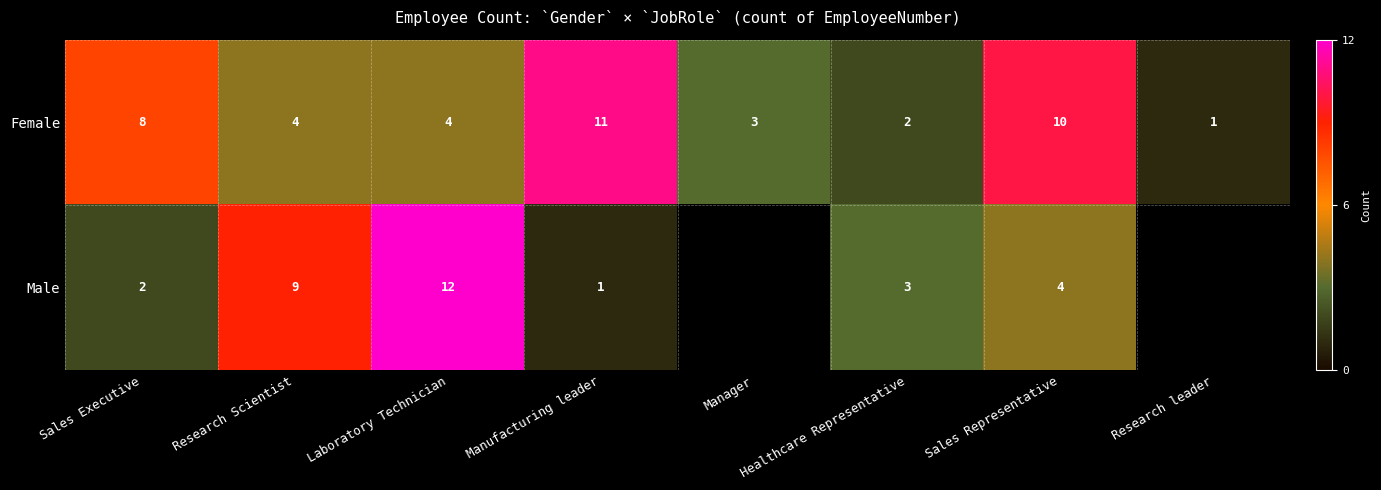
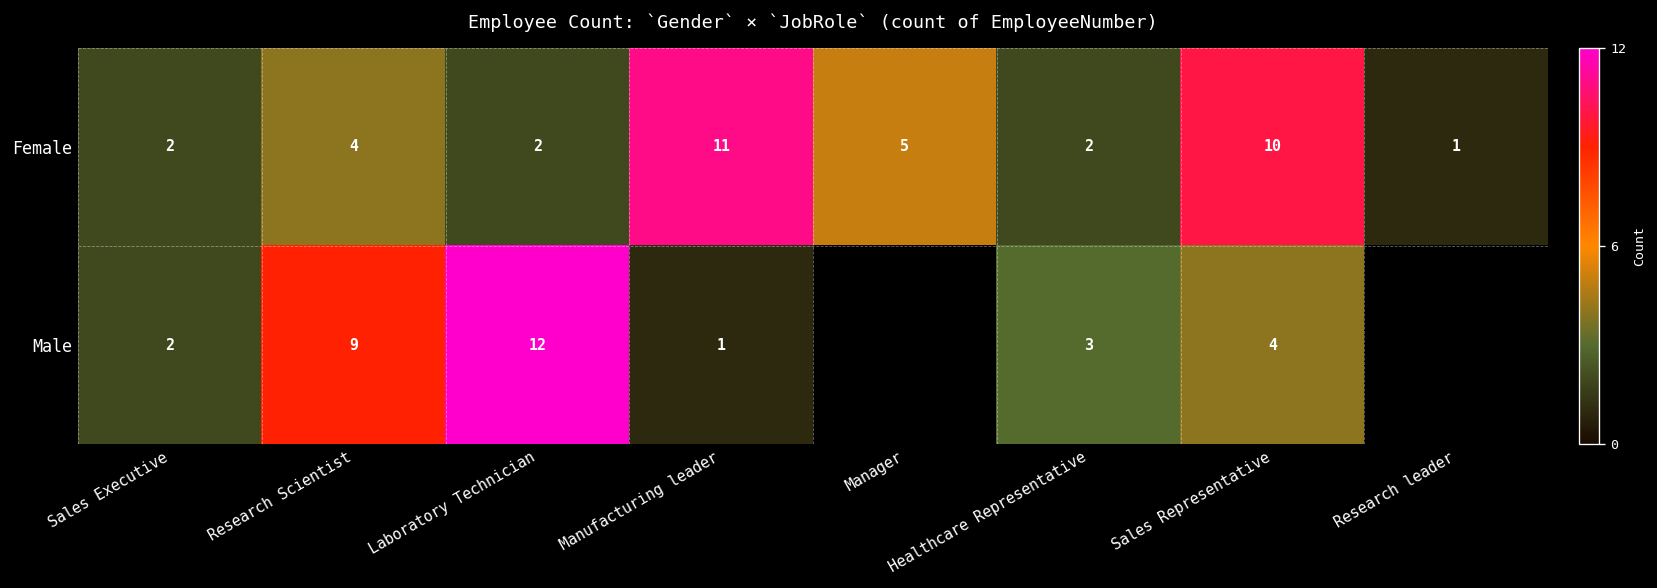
  {
    "Female": {
-     "Sales Executive": 8,
+     "Sales Executive": 2,
      "Research Scientist": 4,
-     "Laboratory Technician": 4,
+     "Laboratory Technician": 2,
      "Manufacturing leader": 11,
-     "Manager": 3,
+     "Manager": 5,
      "Healthcare Representative": 2,
      "Sales Representative": 10,
      "Research leader": 1
    },
    "Male": {
      "Sales Executive": 2,
      "Research Scientist": 9,
      "Laboratory Technician": 12,
      "Manufacturing leader": 1,
      "Healthcare Representative": 3,
      "Sales Representative": 4
    }
  }
